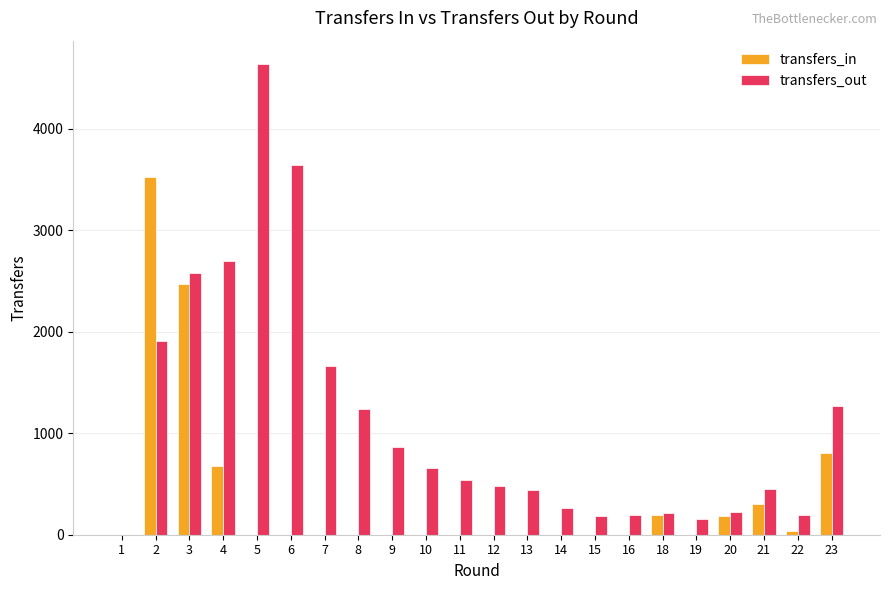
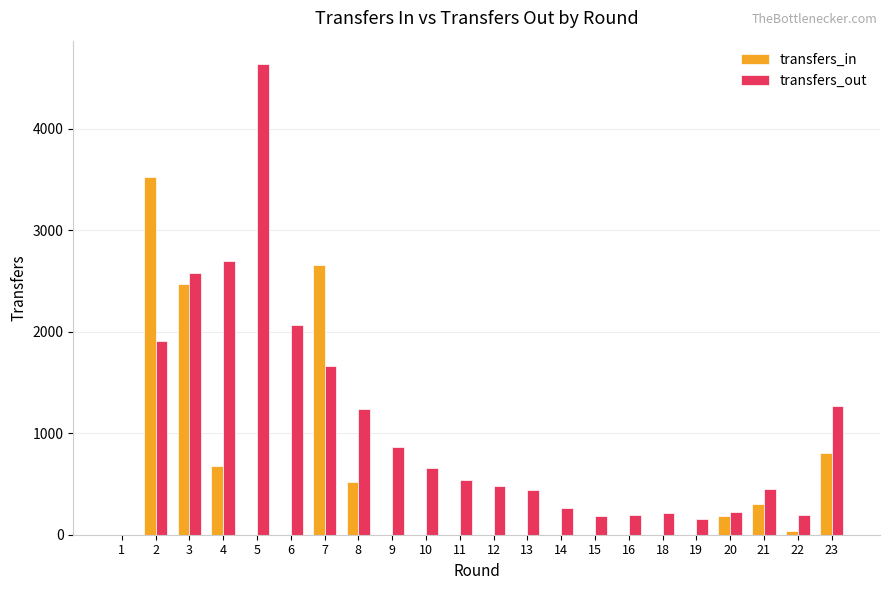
  {
    "transfers_in": {
      "1": 0,
      "2": 3520,
      "3": 2470,
      "4": 680,
      "5": 0,
      "6": 0,
-     "7": 0,
-     "8": 0,
+     "7": 2660,
+     "8": 520,
      "9": 0,
      "10": 0,
      "11": 0,
      "12": 0,
      "13": 0,
      "14": 0,
      "15": 0,
      "16": 0,
-     "18": 200,
+     "18": 0,
      "19": 0,
      "20": 190,
      "21": 300,
      "22": 30,
      "23": 810
    },
    "transfers_out": {
      "1": 0,
      "2": 1910,
      "3": 2580,
      "4": 2700,
      "5": 4630,
-     "6": 3650,
+     "6": 2070,
      "7": 1660,
      "8": 1240,
      "9": 860,
      "10": 660,
      "11": 540,
      "12": 480,
      "13": 440,
      "14": 260,
      "15": 190,
      "16": 190,
      "18": 210,
      "19": 160,
      "20": 220,
      "21": 450,
      "22": 190,
      "23": 1260
    }
  }
